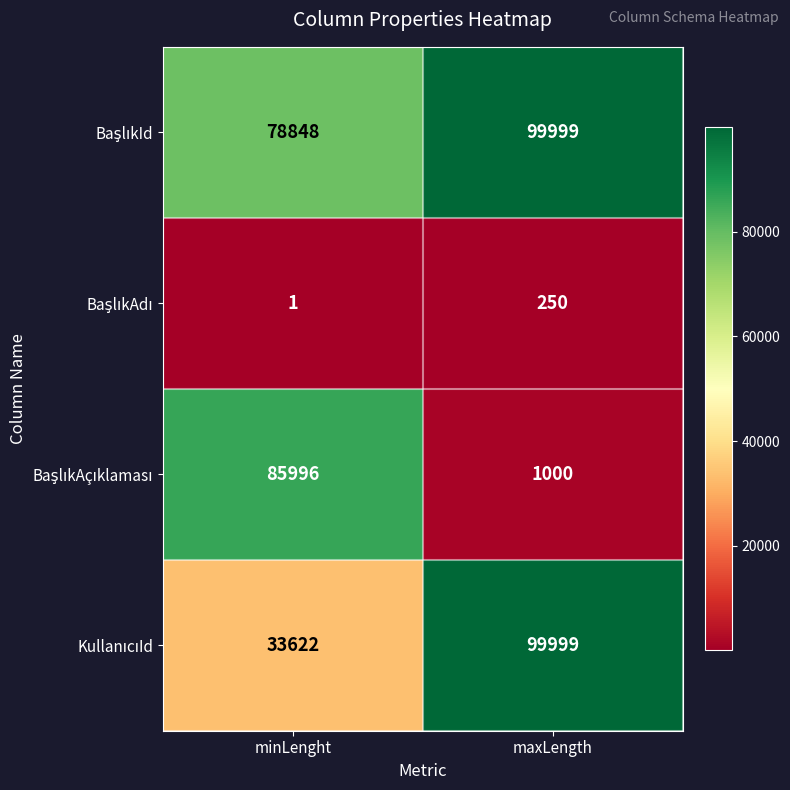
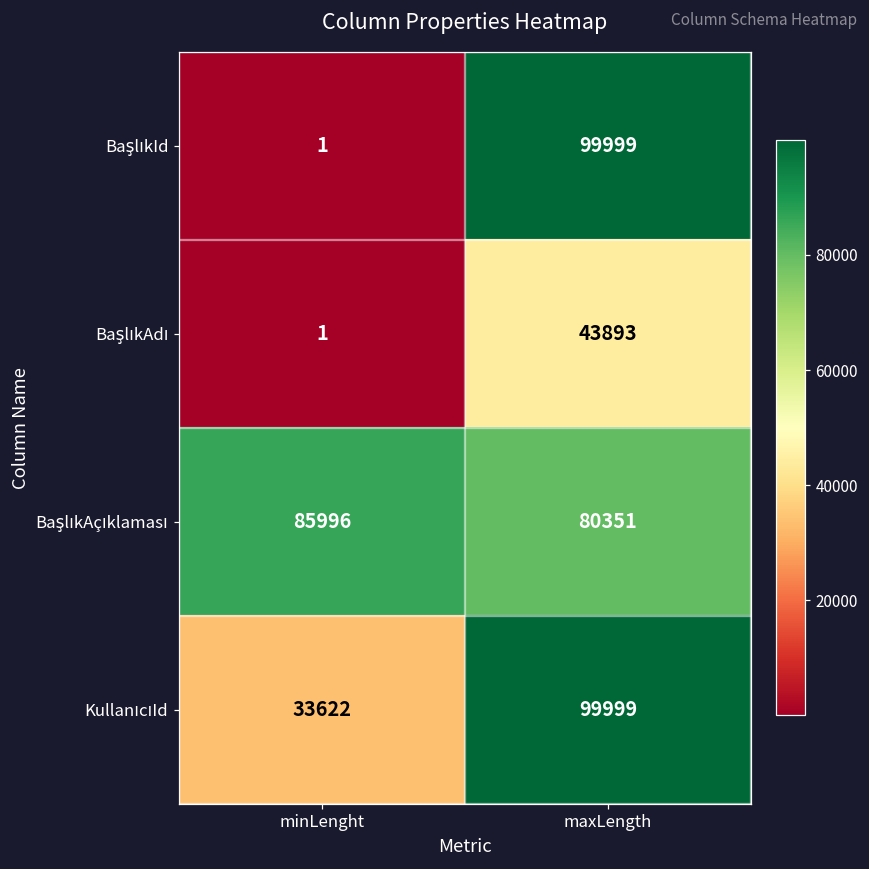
  {
    "BaşlıkId": {
-     "minLenght": 78848,
+     "minLenght": 1,
      "maxLength": 99999
    },
    "BaşlıkAdı": {
      "minLenght": 1,
-     "maxLength": 250
+     "maxLength": 43893
    },
    "BaşlıkAçıklaması": {
      "minLenght": 85996,
-     "maxLength": 1000
+     "maxLength": 80351
    },
    "KullanıcıId": {
      "minLenght": 33622,
      "maxLength": 99999
    }
  }
